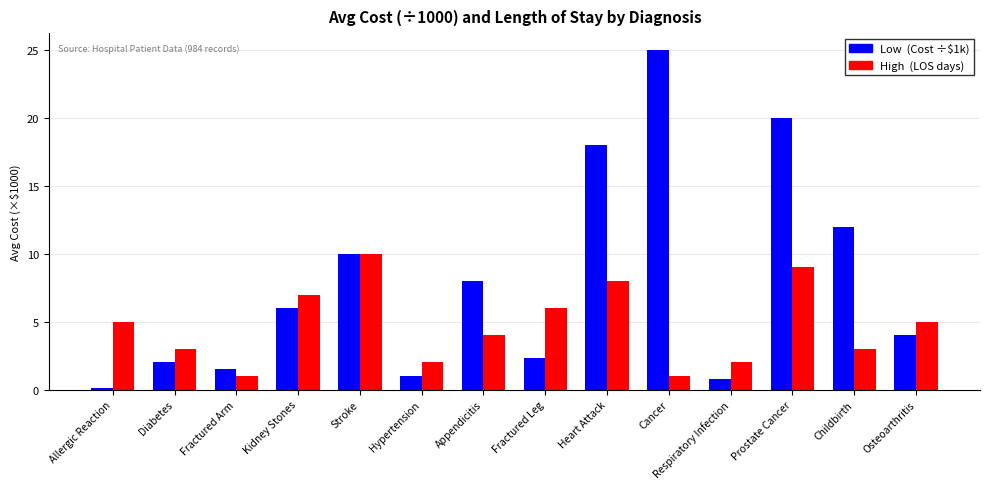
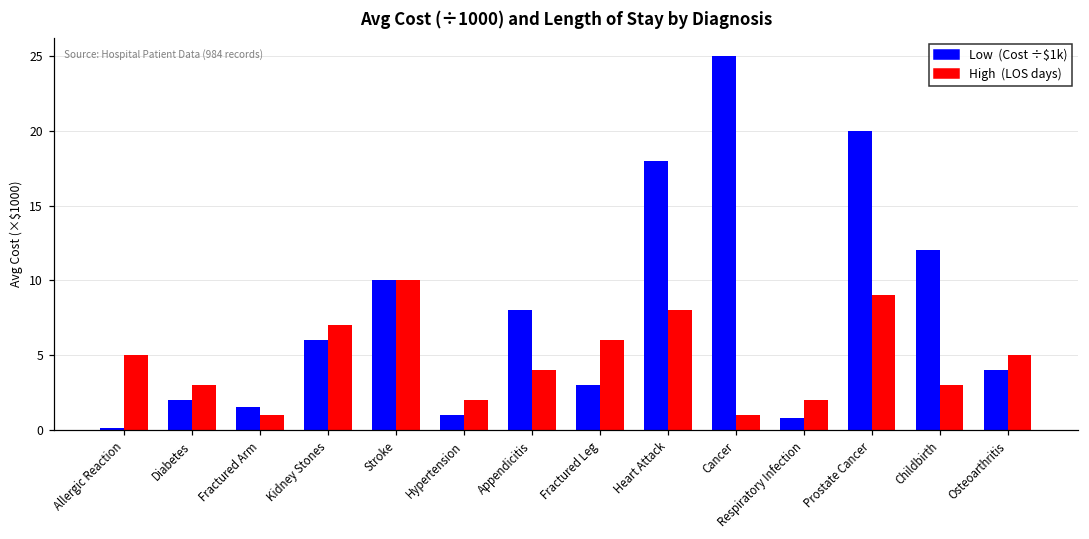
  {
    "Low (Cost ÷$1k)": {
      "Diabetes": 2.0,
      "Fractured Arm": 1.5,
      "Kidney Stones": 6.0,
      "Stroke": 10.0,
      "Hypertension": 1.0,
      "Appendicitis": 8.0,
-     "Fractured Leg": 2.3,
+     "Fractured Leg": 3.0,
      "Heart Attack": 18.0,
      "Cancer": 25.0,
      "Respiratory Infection": 0.8,
      "Prostate Cancer": 20.0,
      "Childbirth": 12.0,
      "Osteoarthritis": 4.0
    },
    "High (LOS days)": {
      "Allergic Reaction": 5.0,
      "Diabetes": 3.0,
      "Fractured Arm": 1.0,
      "Kidney Stones": 7.0,
      "Stroke": 10.0,
      "Hypertension": 2.0,
      "Appendicitis": 4.0,
      "Fractured Leg": 6.0,
      "Heart Attack": 8.0,
      "Cancer": 1.0,
      "Respiratory Infection": 2.0,
      "Prostate Cancer": 9.0,
      "Childbirth": 3.0,
      "Osteoarthritis": 5.0
    }
  }
